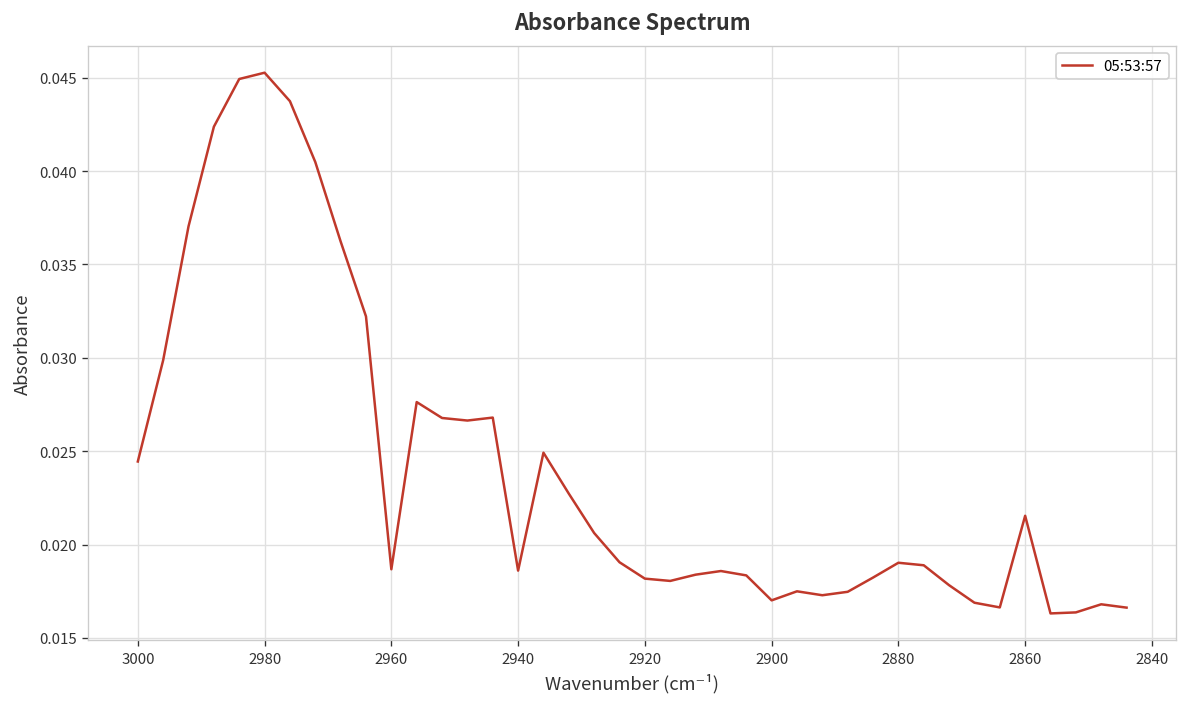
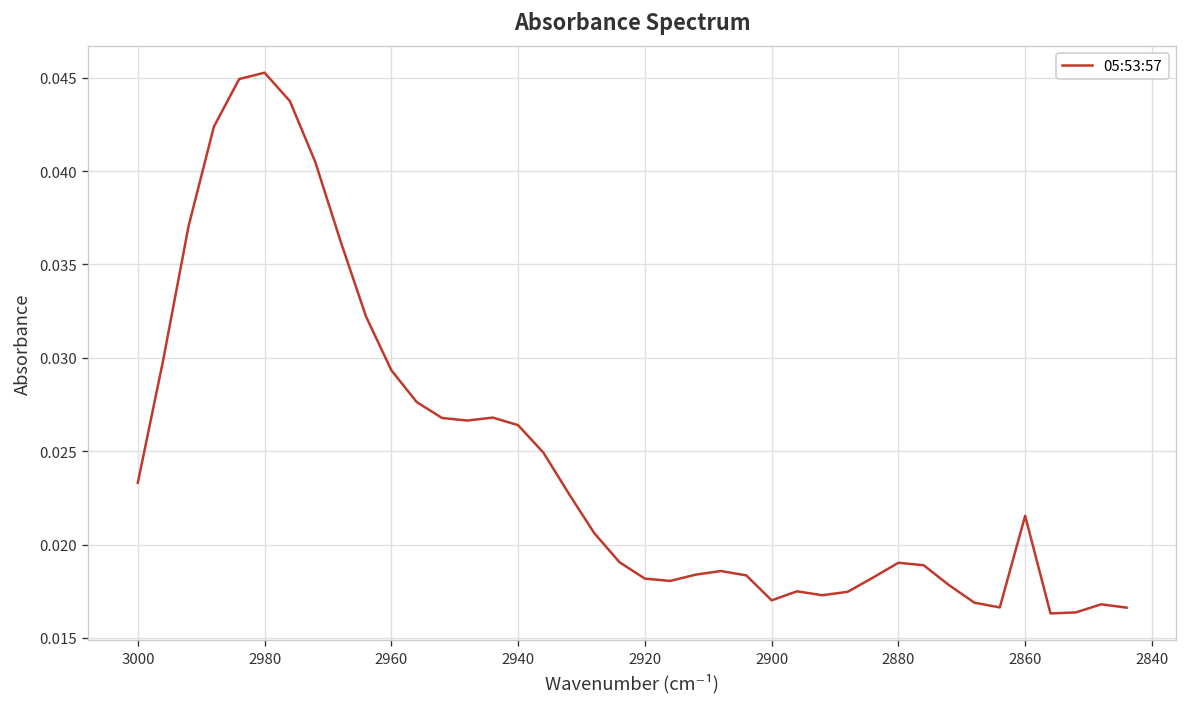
  {
-   "3000": 0.0244,
+   "3000": 0.0233,
    "2980": 0.0453,
-   "2960": 0.0187,
-   "2940": 0.0186,
+   "2960": 0.0293,
+   "2940": 0.0264,
    "2920": 0.0182,
    "2900": 0.0170,
    "2880": 0.0190,
    "2860": 0.0215
  }
